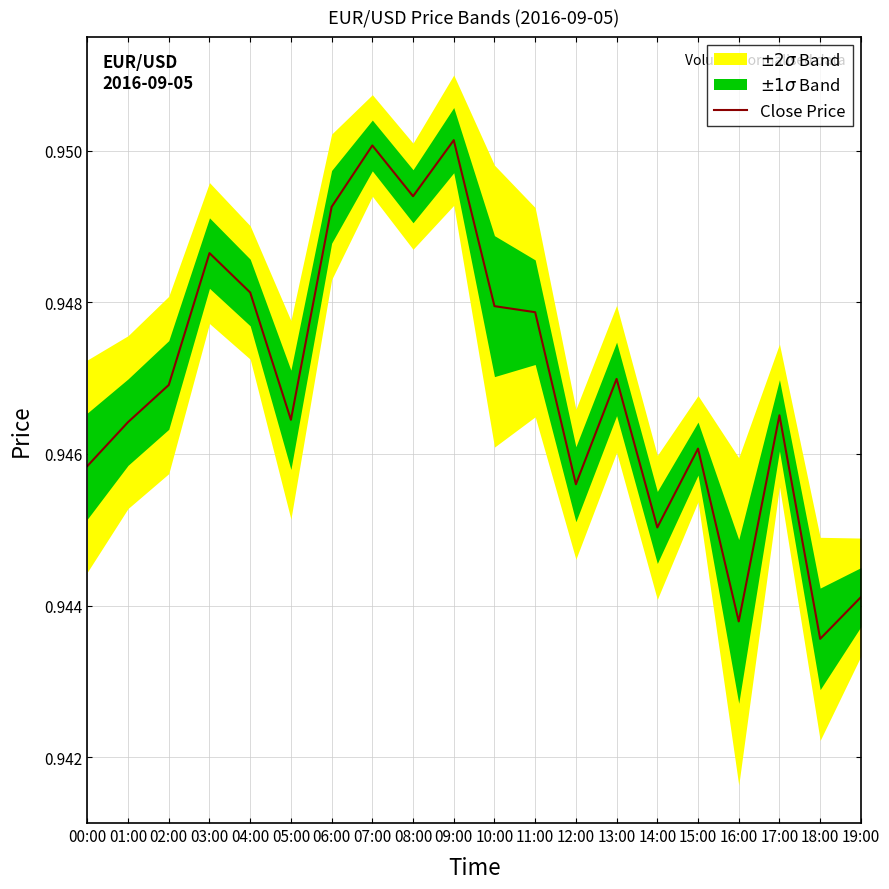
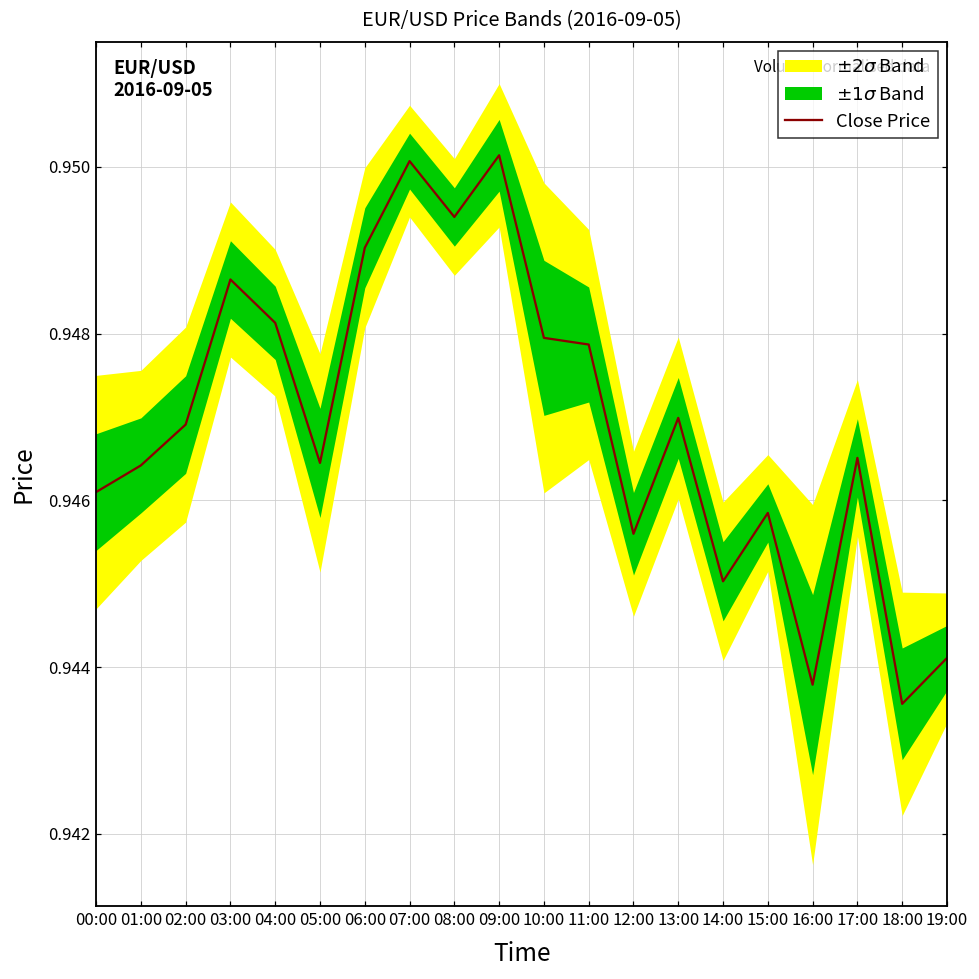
  {
    "Close Price": {
-     "00:00": 0.9458,
+     "00:00": 0.9461,
      "01:00": 0.9464,
      "02:00": 0.9469,
      "03:00": 0.9487,
      "04:00": 0.9481,
      "05:00": 0.9465,
-     "06:00": 0.9493,
+     "06:00": 0.9490,
      "07:00": 0.9501,
      "08:00": 0.9494,
      "09:00": 0.9501,
      "10:00": 0.9480,
      "11:00": 0.9479,
      "12:00": 0.9456,
      "13:00": 0.9470,
      "14:00": 0.9450,
-     "15:00": 0.9461,
+     "15:00": 0.9459,
      "16:00": 0.9438,
      "17:00": 0.9465,
      "18:00": 0.9436,
      "19:00": 0.9441
    }
  }
